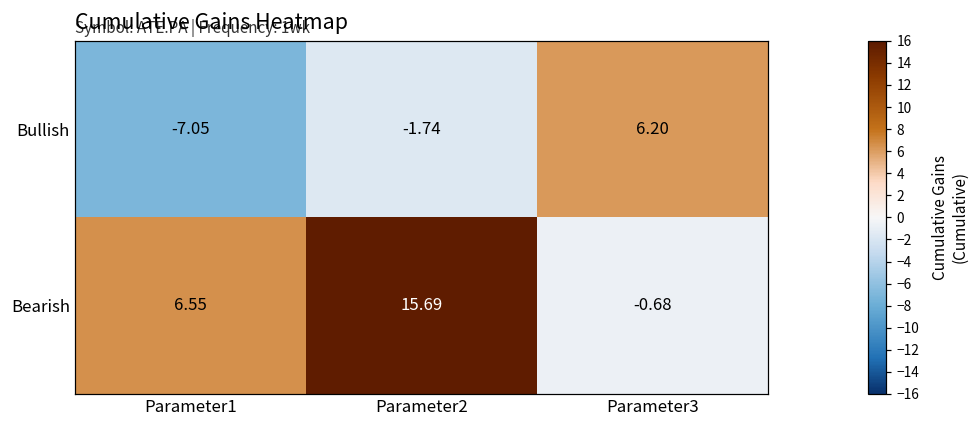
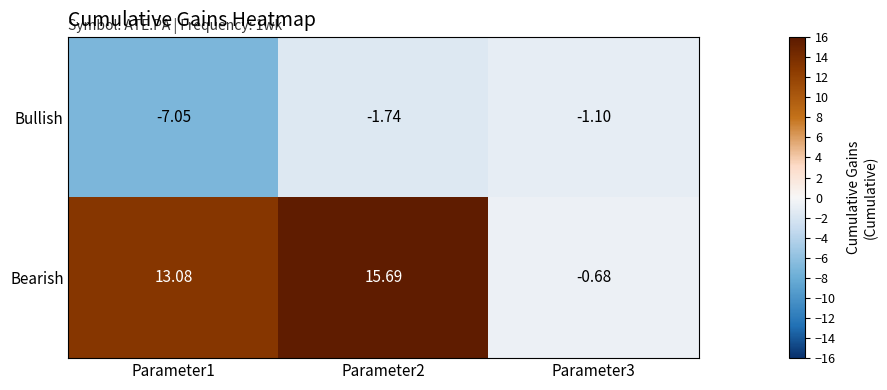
  {
    "Bullish": {
      "Parameter1": -7.05,
      "Parameter2": -1.74,
-     "Parameter3": 6.20
+     "Parameter3": -1.10
    },
    "Bearish": {
-     "Parameter1": 6.55,
+     "Parameter1": 13.08,
      "Parameter2": 15.69,
      "Parameter3": -0.68
    }
  }
